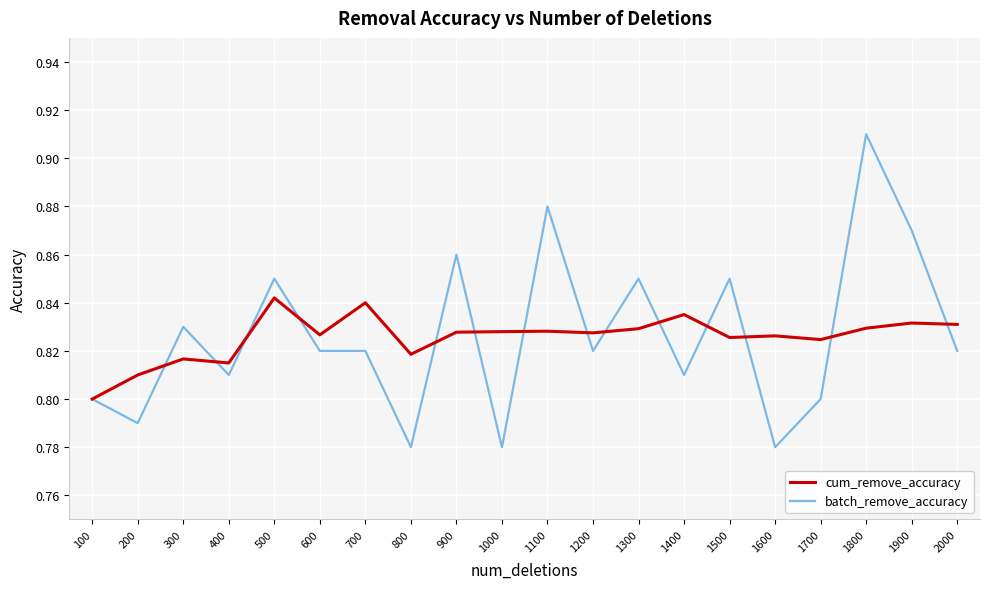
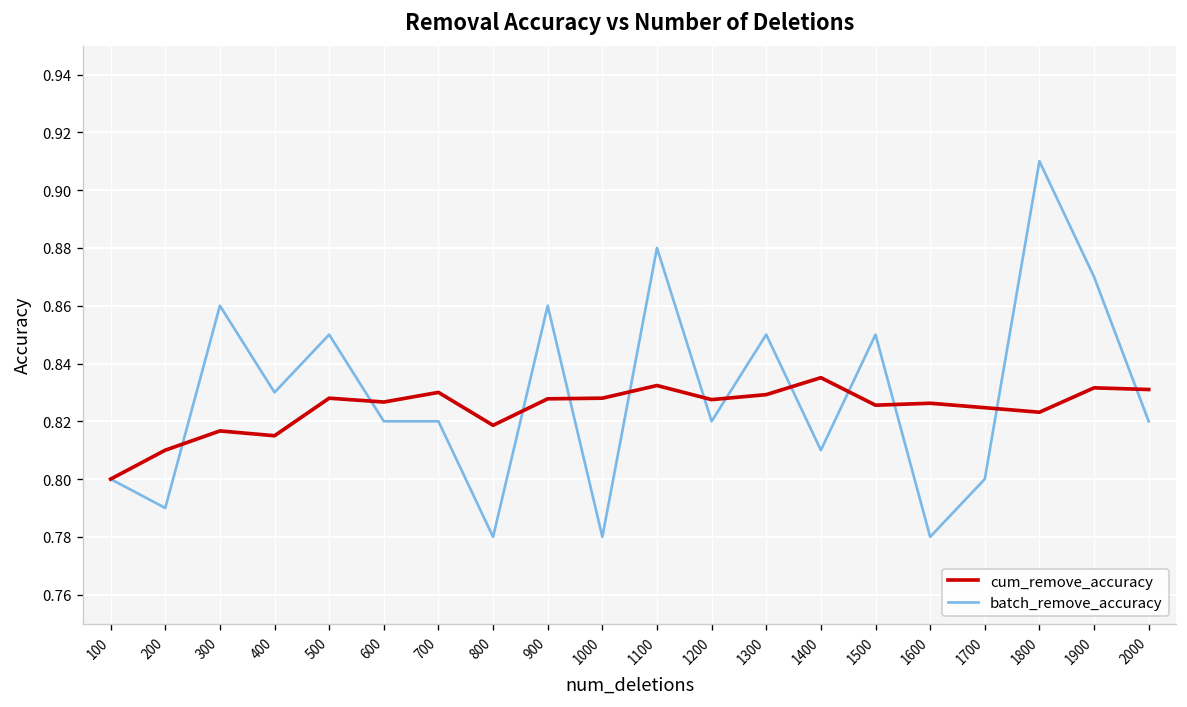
  {
    "cum_remove_accuracy": {
      "200": 0.810,
      "300": 0.817,
      "400": 0.815,
-     "500": 0.842,
+     "500": 0.828,
      "600": 0.827,
-     "700": 0.84,
+     "700": 0.83,
      "800": 0.819,
      "900": 0.828,
      "1000": 0.828,
-     "1100": 0.828,
+     "1100": 0.832,
      "1200": 0.828,
      "1300": 0.829,
      "1400": 0.835,
      "1500": 0.826,
      "1600": 0.826,
      "1700": 0.825,
-     "1800": 0.829,
+     "1800": 0.823,
      "1900": 0.832,
      "2000": 0.831
    },
    "batch_remove_accuracy": {
      "200": 0.79,
-     "300": 0.83,
-     "400": 0.81,
+     "300": 0.86,
+     "400": 0.83,
      "500": 0.85,
      "600": 0.82,
      "700": 0.82,
      "800": 0.78,
      "900": 0.86,
      "1000": 0.78,
      "1100": 0.88,
      "1200": 0.82,
      "1300": 0.85,
      "1400": 0.81,
      "1500": 0.85,
      "1600": 0.78,
      "1700": 0.80,
      "1800": 0.91,
      "1900": 0.87,
      "2000": 0.82
    }
  }
